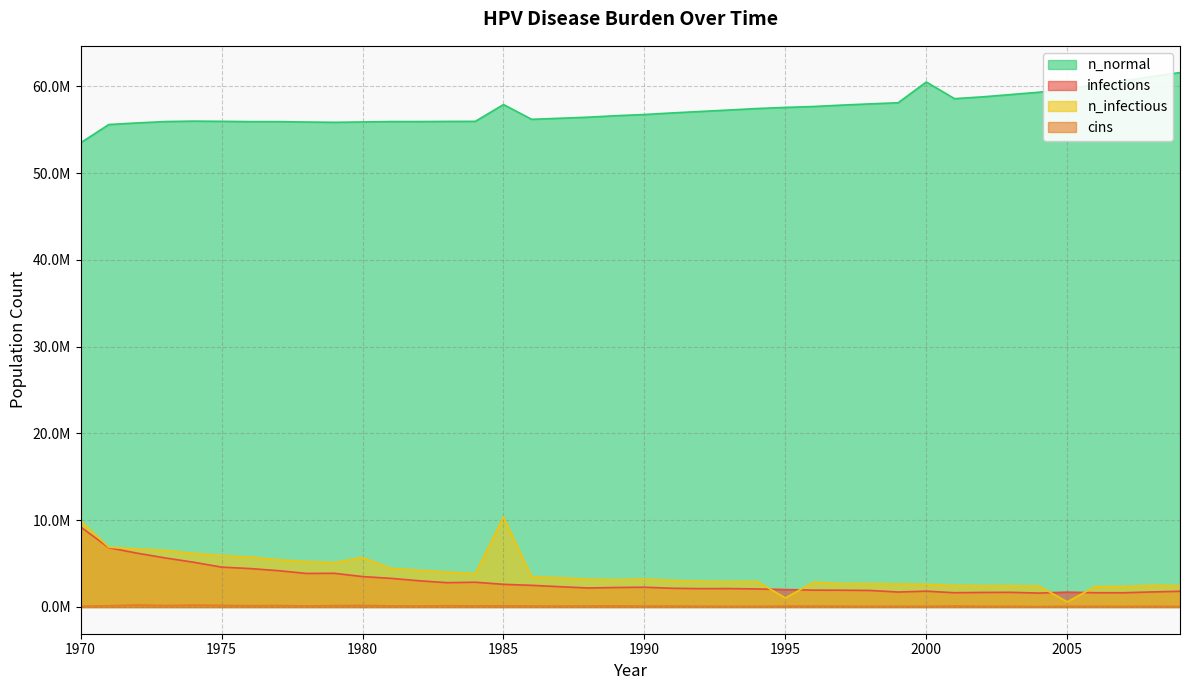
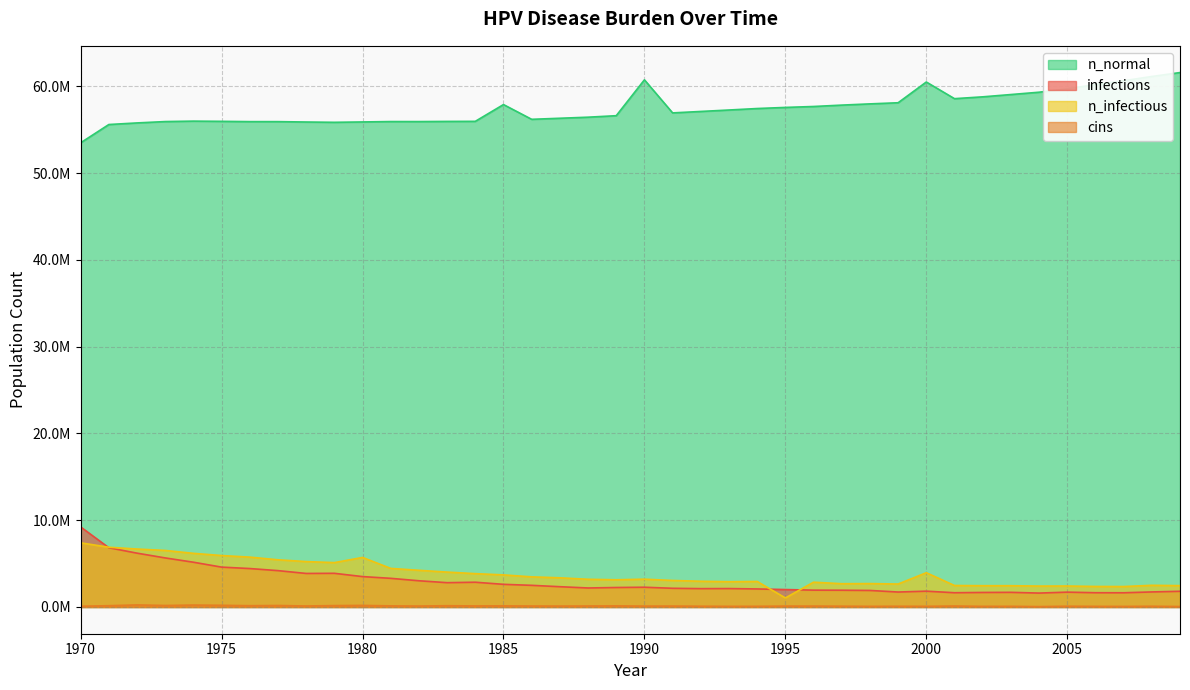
  {
    "n_normal": {
      "1970": 53000000,
      "1975": 56000000,
      "1980": 56000000,
      "1985": 58000000,
-     "1990": 57000000,
+     "1990": 61000000,
      "1995": 58000000,
      "2000": 60000000
    },
    "n_infectious": {
-     "1970": 10000000,
+     "1970": 7000000,
      "1975": 6000000,
      "1980": 6000000,
-     "1985": 10000000,
+     "1985": 4000000,
      "1990": 3000000,
      "1995": 1000000,
-     "2000": 3000000,
-     "2005": 1000000
+     "2000": 4000000,
+     "2005": 2000000
    }
  }
